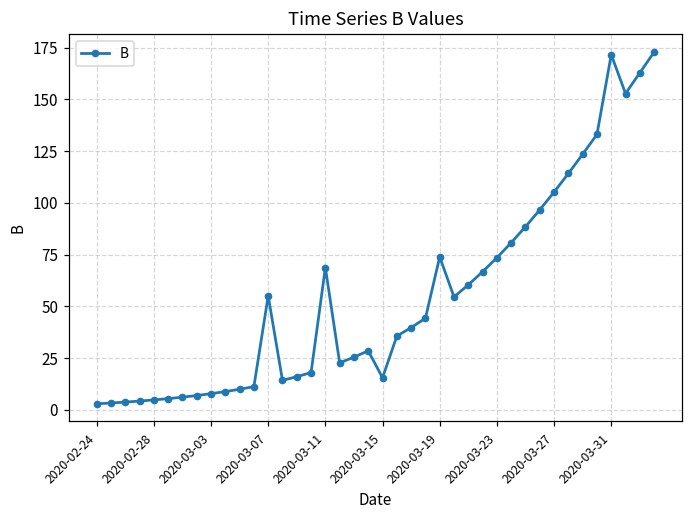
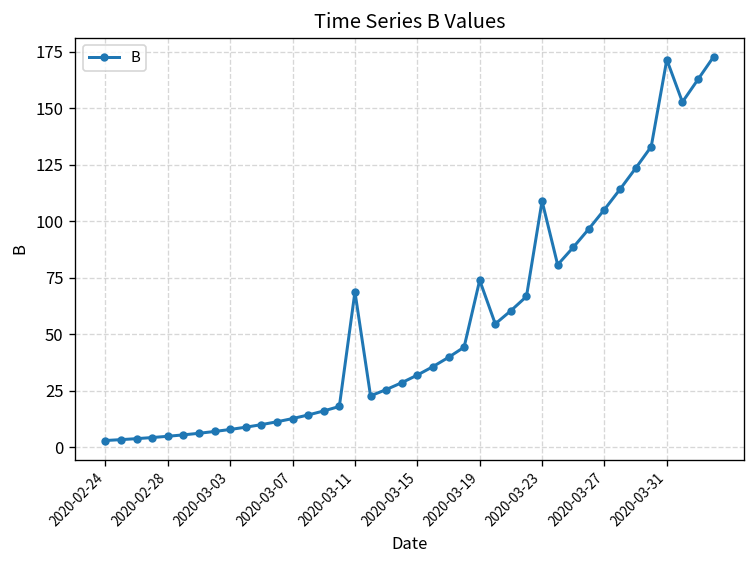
  {
    "2020-02-24": 3,
    "2020-02-28": 5,
    "2020-03-03": 8,
-   "2020-03-07": 55,
+   "2020-03-07": 13,
    "2020-03-11": 69,
-   "2020-03-15": 16,
+   "2020-03-15": 32,
    "2020-03-19": 74,
-   "2020-03-23": 74,
+   "2020-03-23": 109,
    "2020-03-27": 105,
    "2020-03-31": 172
  }
